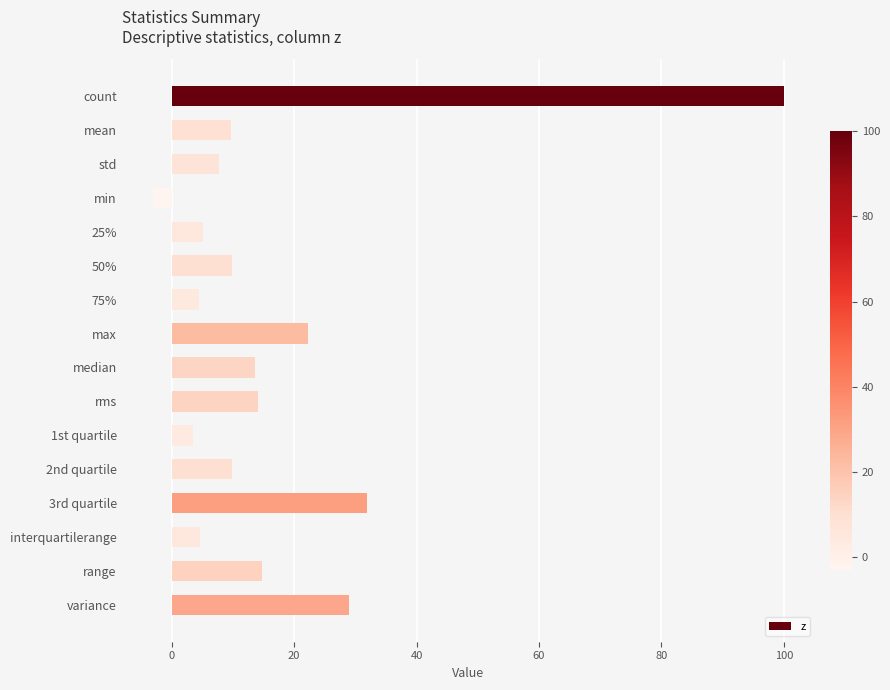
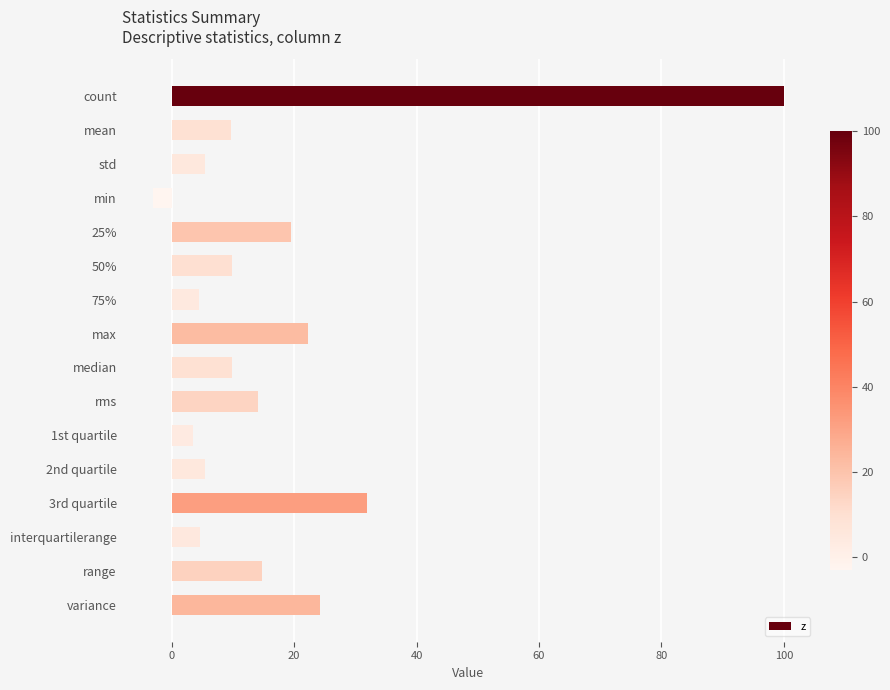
  {
    "count": 100,
    "mean": 10,
-   "std": 8,
+   "std": 5,
    "min": -3,
-   "25%": 5,
+   "25%": 20,
    "50%": 10,
    "75%": 4,
    "max": 22,
-   "median": 14,
+   "median": 10,
    "rms": 14,
    "1st quartile": 3,
-   "2nd quartile": 10,
+   "2nd quartile": 5,
    "3rd quartile": 32,
    "interquartilerange": 5,
    "range": 15,
-   "variance": 29
+   "variance": 24
  }
